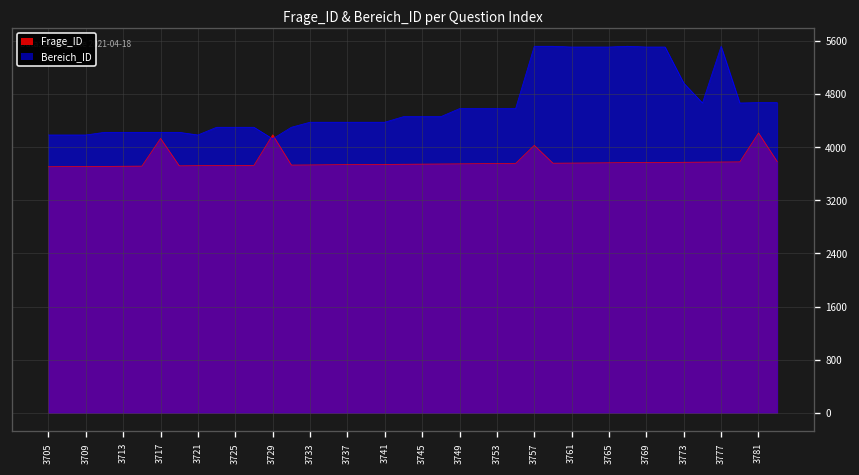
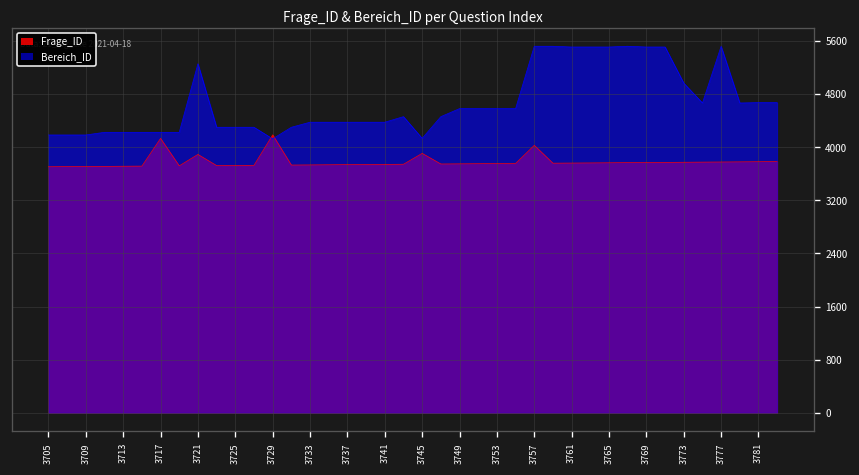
  {
    "Frage_ID": {
      "3705": 3700,
      "3709": 3700,
      "3713": 3700,
      "3717": 4100,
-     "3721": 3700,
+     "3721": 3900,
      "3725": 3700,
      "3729": 4200,
      "3733": 3700,
      "3737": 3700,
      "3741": 3700,
-     "3745": 3700,
+     "3745": 3900,
      "3749": 3700,
      "3753": 3800,
      "3757": 4000,
      "3761": 3800,
      "3765": 3800,
      "3769": 3800,
      "3773": 3800,
      "3777": 3800,
-     "3781": 4200
+     "3781": 3800
    },
    "Bereich_ID": {
      "3705": 4200,
      "3709": 4200,
      "3713": 4200,
      "3717": 4200,
-     "3721": 4200,
+     "3721": 5300,
      "3725": 4300,
      "3729": 4100,
      "3733": 4400,
      "3737": 4400,
      "3741": 4400,
-     "3745": 4500,
+     "3745": 4100,
      "3749": 4600,
      "3753": 4600,
      "3757": 5500,
      "3761": 5500,
      "3765": 5500,
      "3769": 5500,
      "3773": 5000,
      "3777": 5500,
      "3781": 4700
    }
  }
